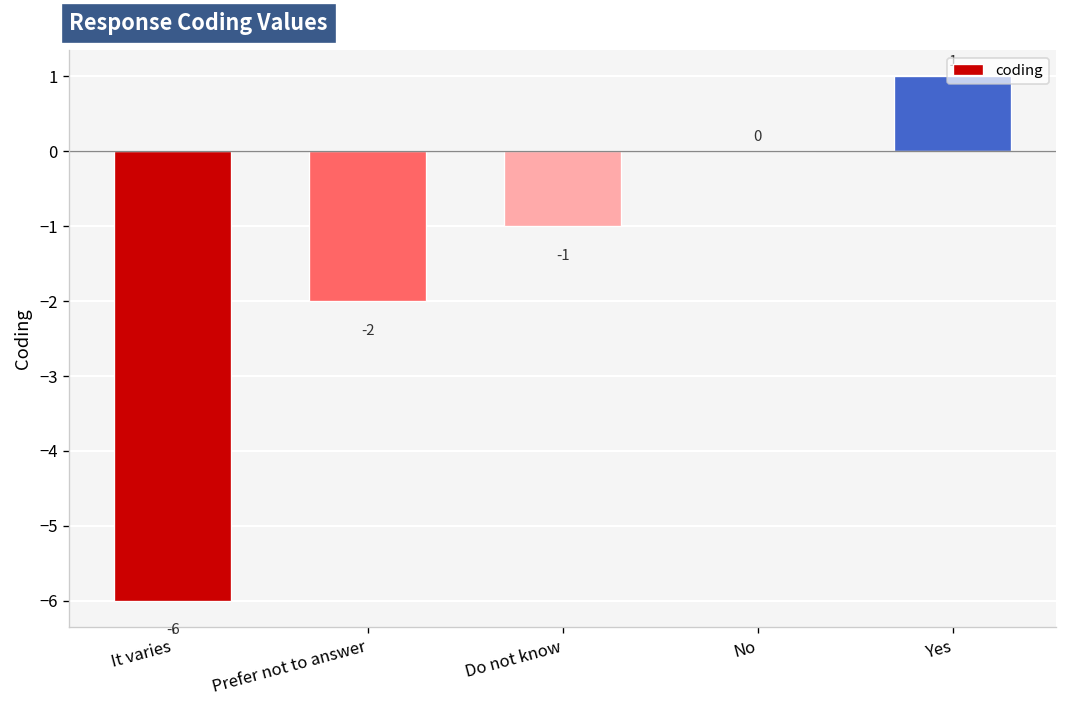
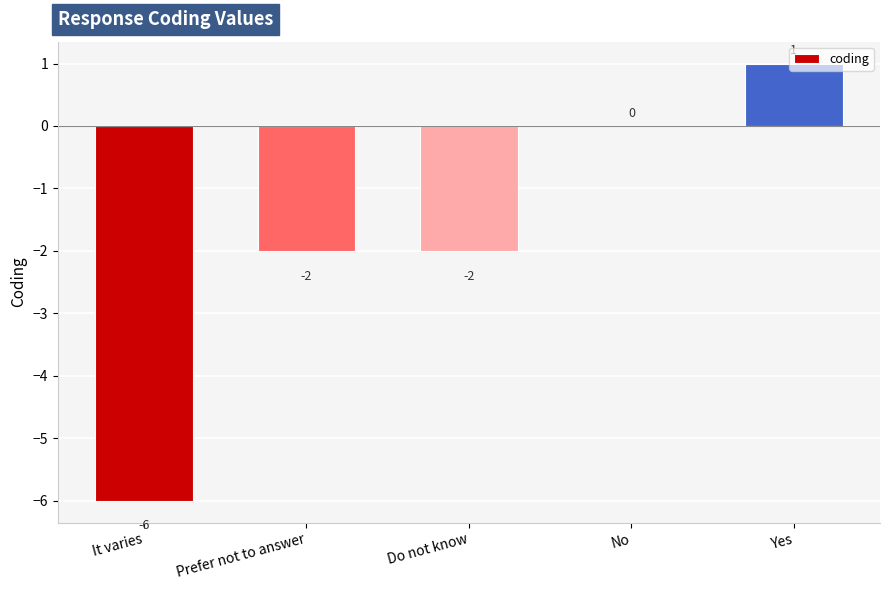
  {
    "It varies": -6,
    "Prefer not to answer": -2,
-   "Do not know": -1,
+   "Do not know": -2,
    "No": 0
  }
